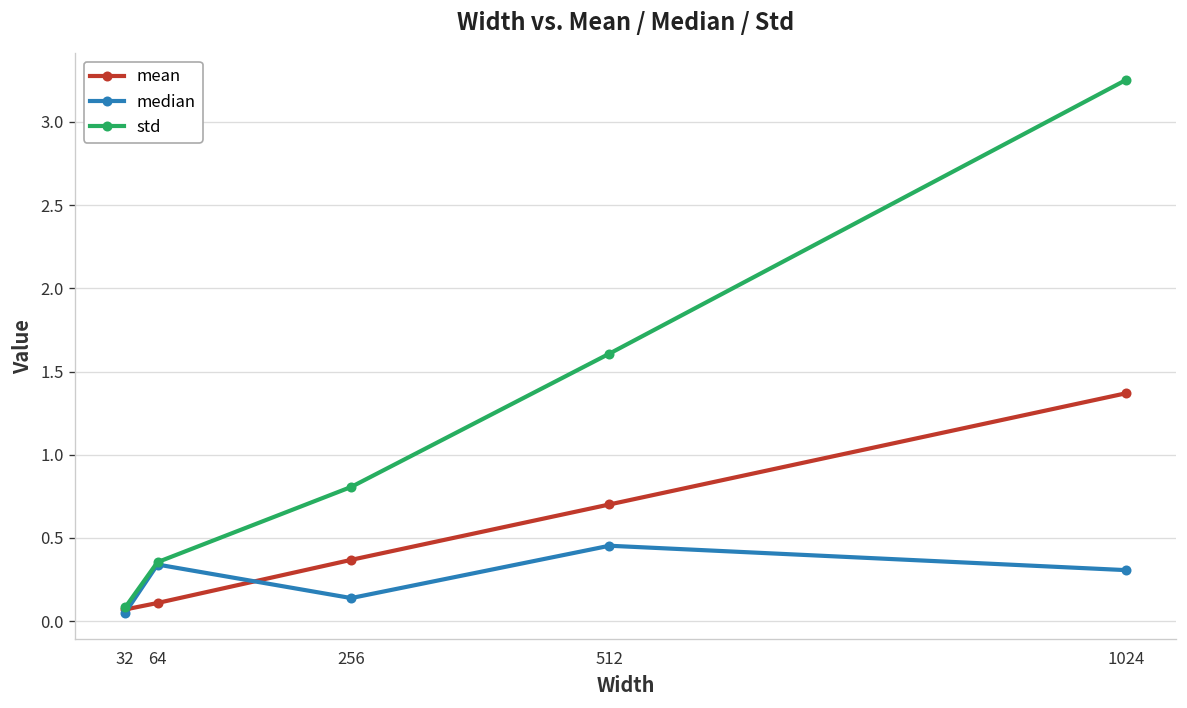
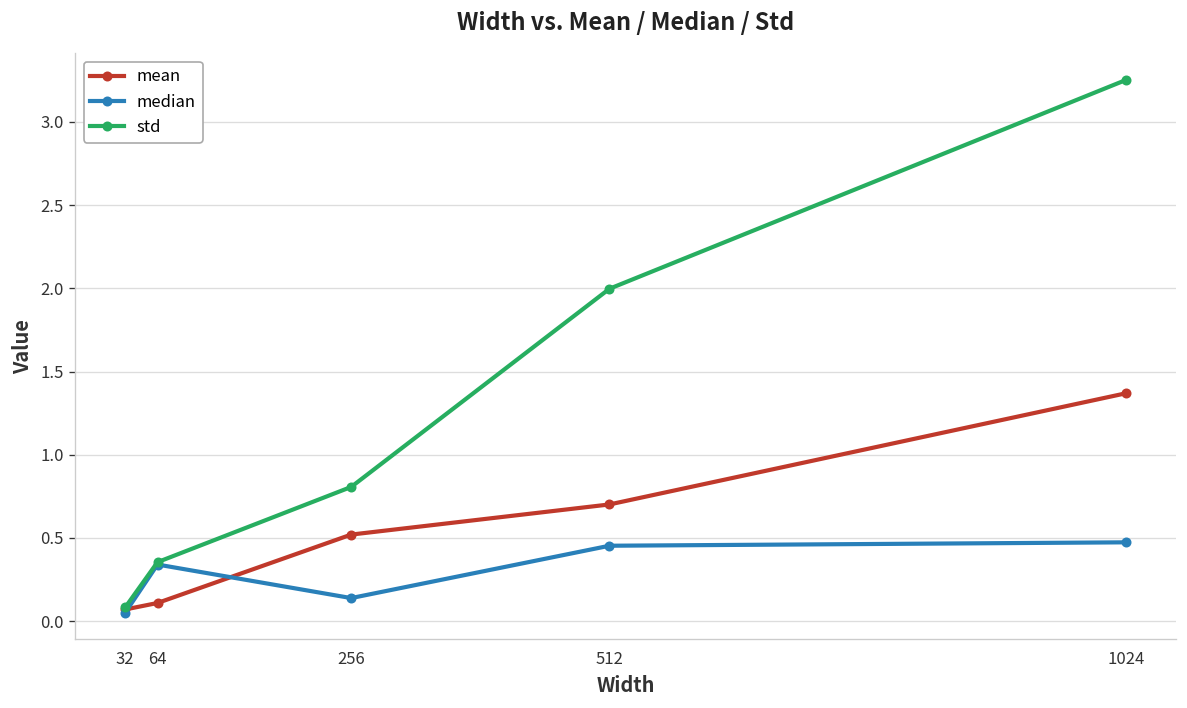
  {
    "mean": {
      "64": 0.11,
-     "256": 0.37,
+     "256": 0.52,
      "512": 0.70,
      "1024": 1.37
    },
    "median": {
      "32": 0.05,
      "256": 0.14,
      "512": 0.45,
-     "1024": 0.31
+     "1024": 0.47
    },
    "std": {
      "256": 0.81,
-     "512": 1.61,
+     "512": 2.00,
      "1024": 3.25
    }
  }
